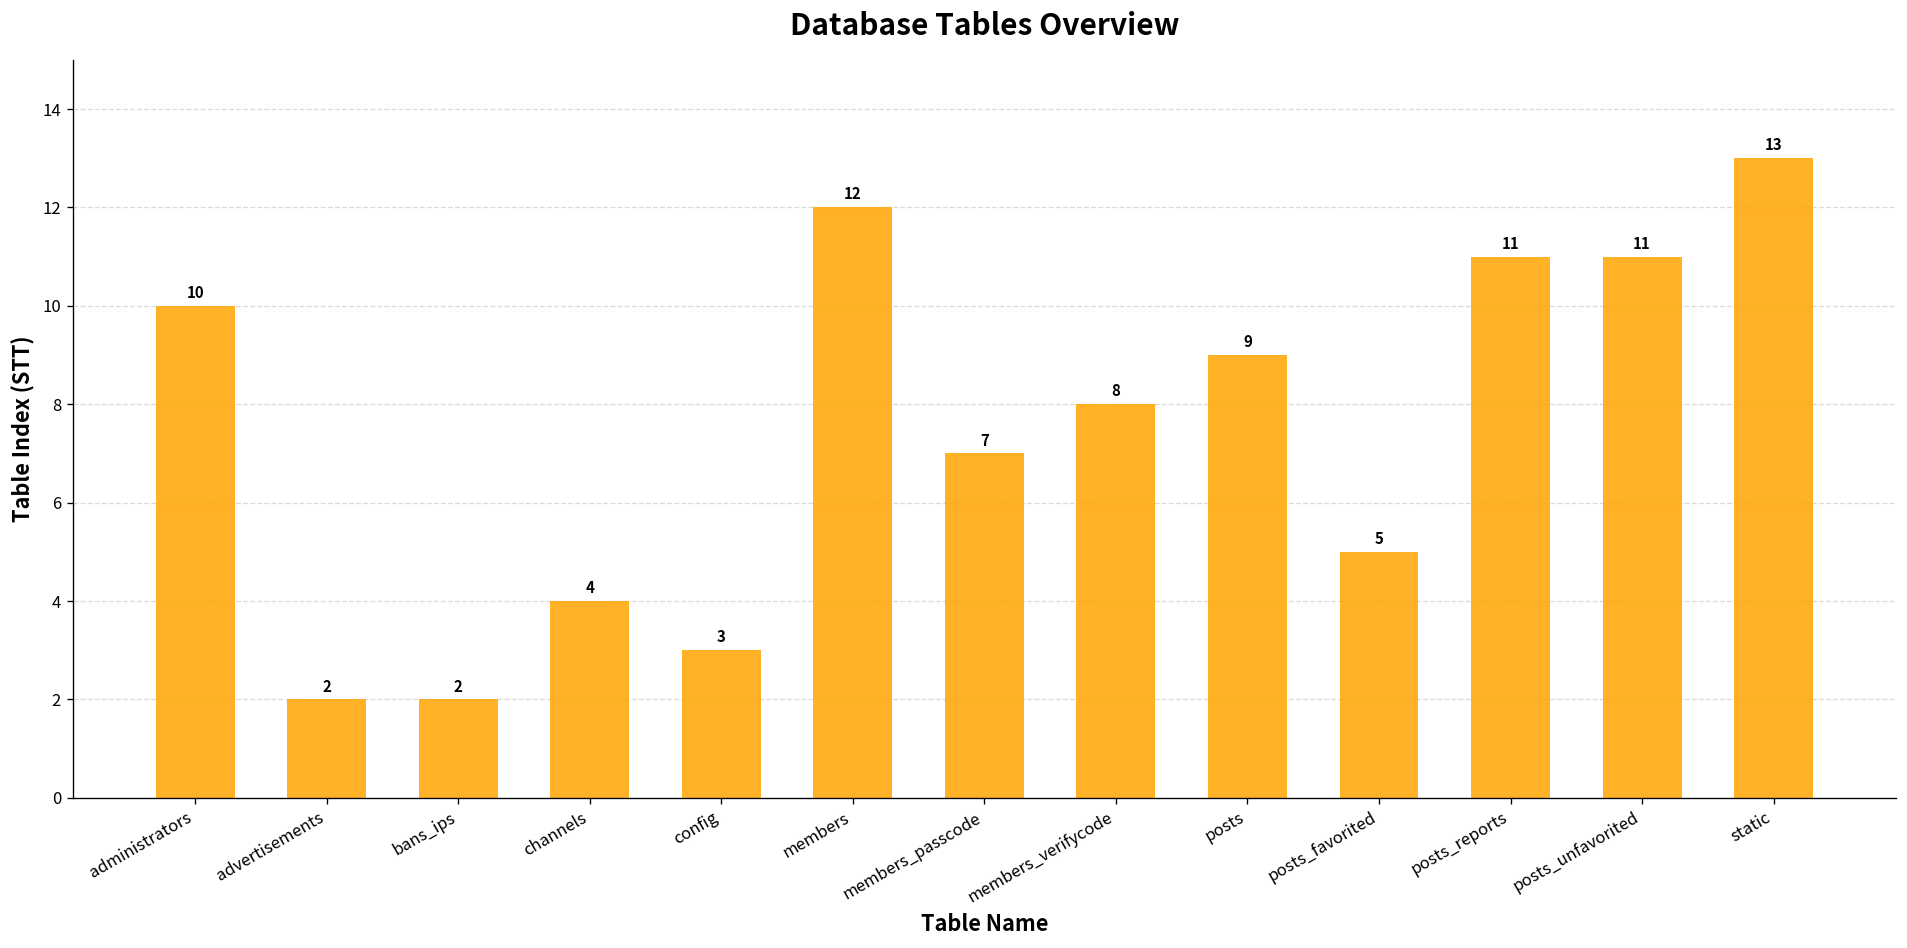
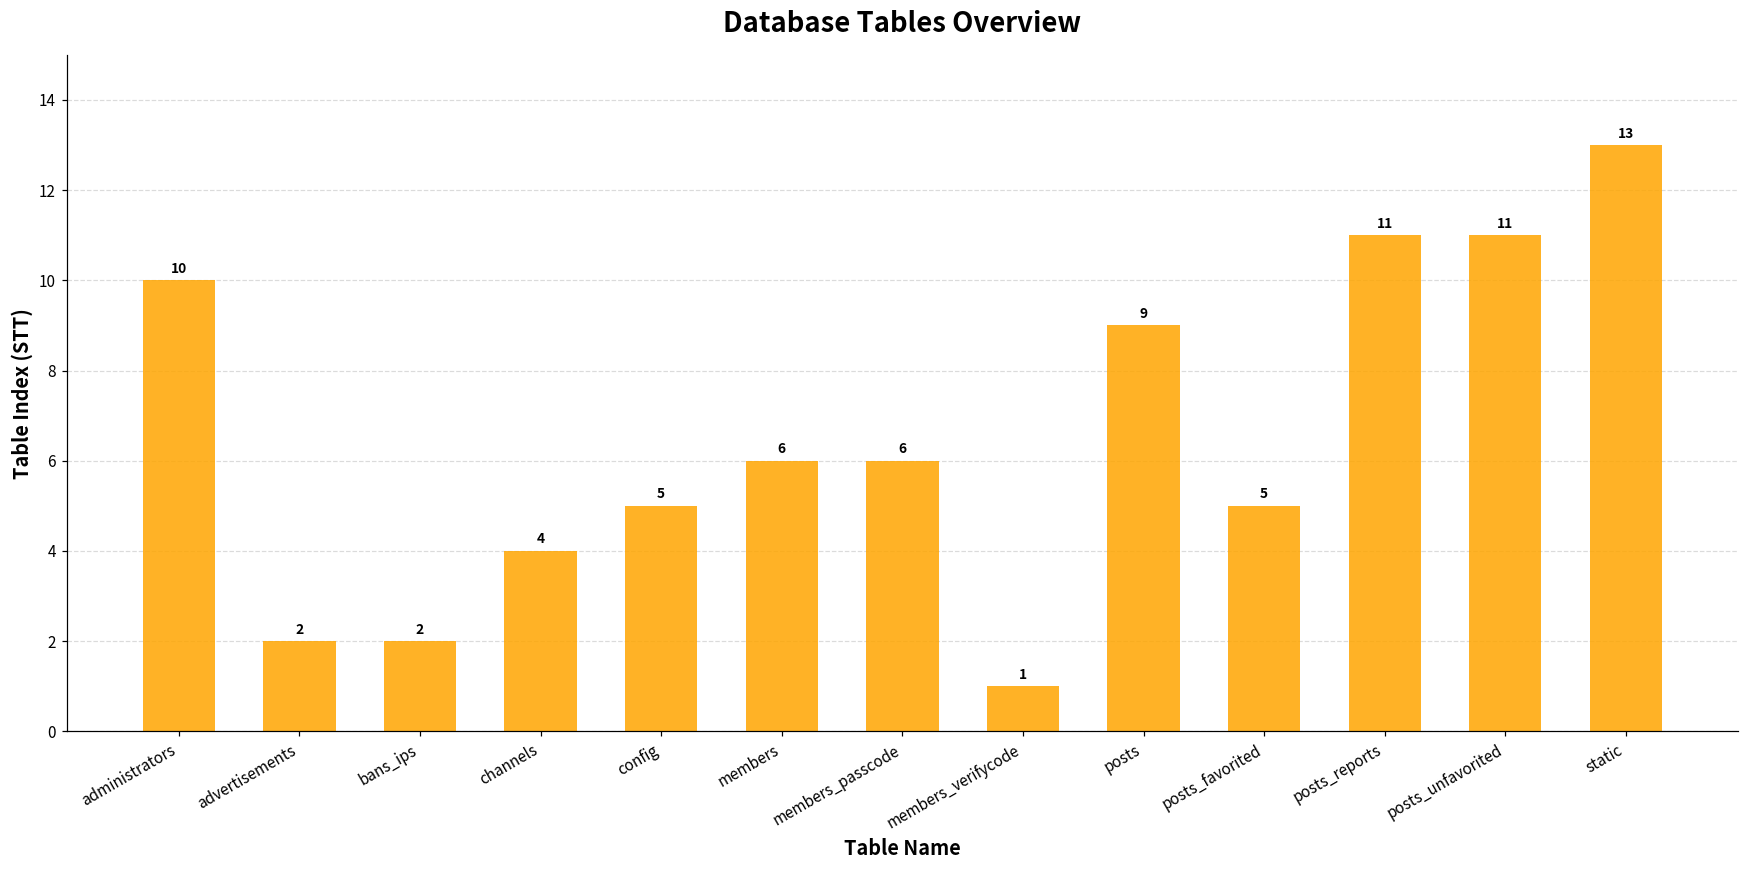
  {
    "administrators": 10,
    "advertisements": 2,
    "bans_ips": 2,
    "channels": 4,
-   "config": 3,
-   "members": 12,
-   "members_passcode": 7,
-   "members_verifycode": 8,
+   "config": 5,
+   "members": 6,
+   "members_passcode": 6,
+   "members_verifycode": 1,
    "posts": 9,
    "posts_favorited": 5,
    "posts_reports": 11,
    "posts_unfavorited": 11,
    "static": 13
  }
